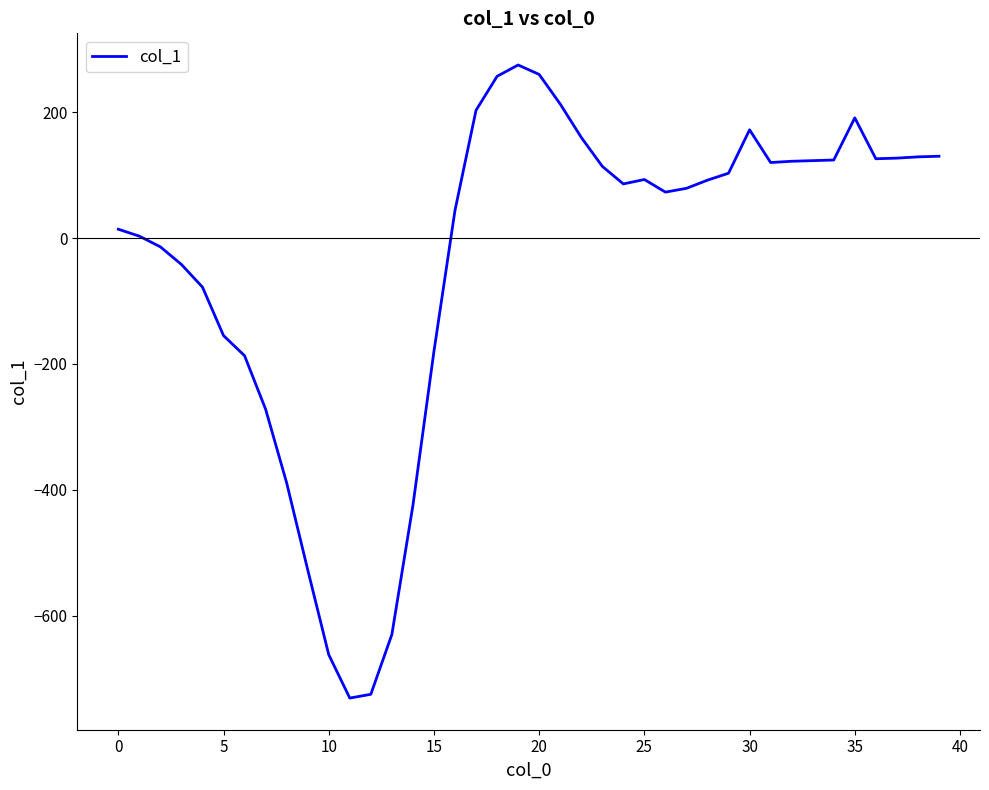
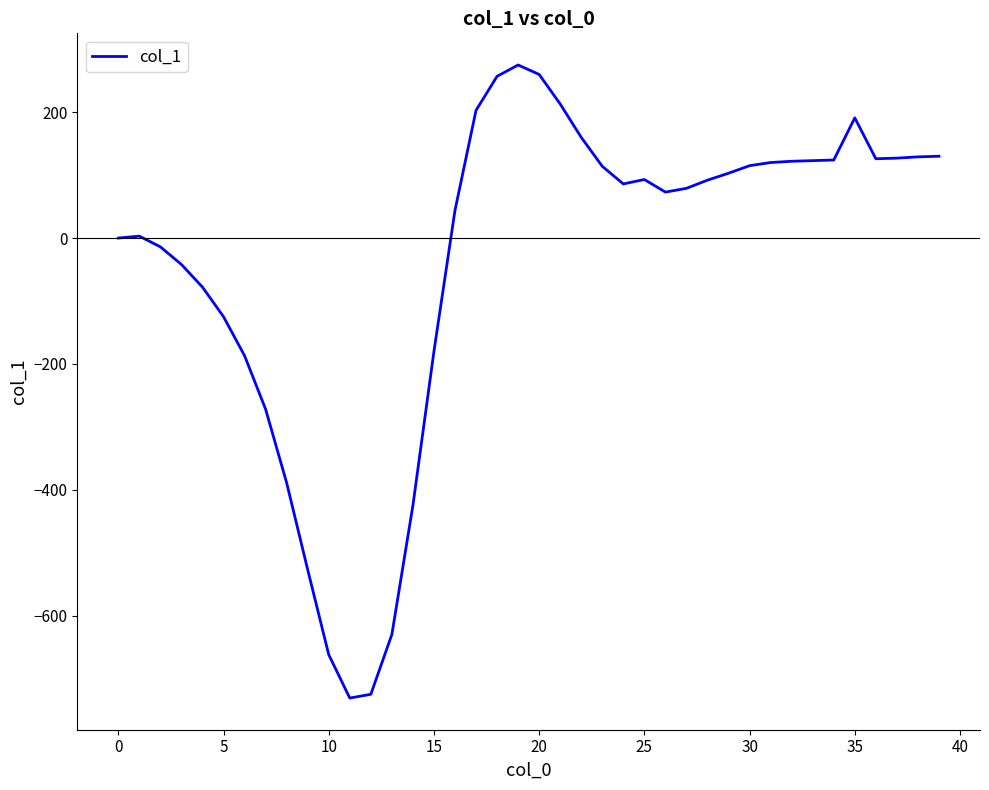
  {
-   "0": 10,
-   "5": -160,
+   "0": 0,
+   "5": -130,
    "10": -660,
    "15": -180,
    "20": 260,
    "25": 90,
-   "30": 170,
+   "30": 120,
    "35": 190
  }
